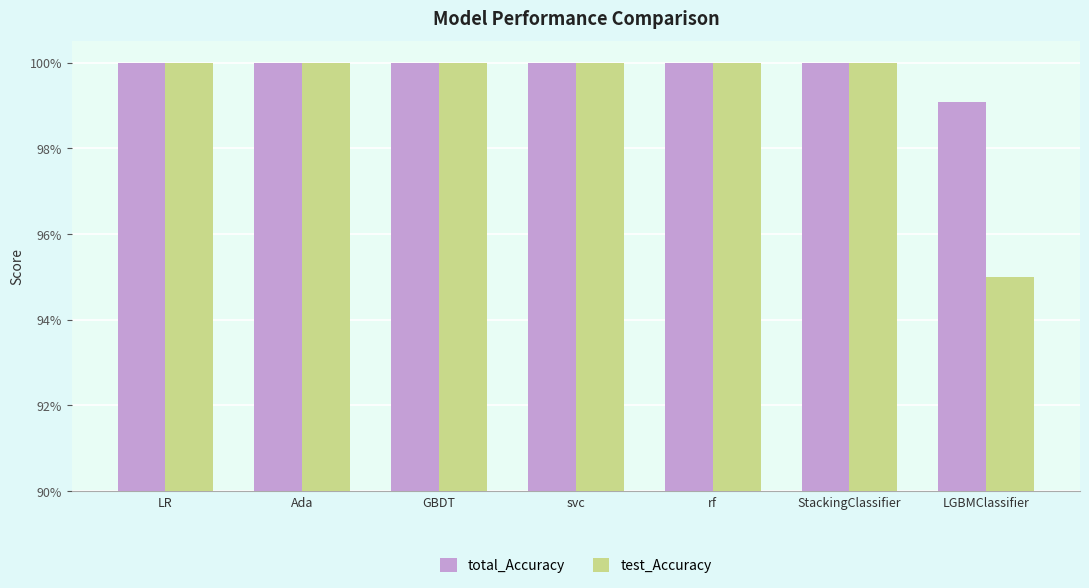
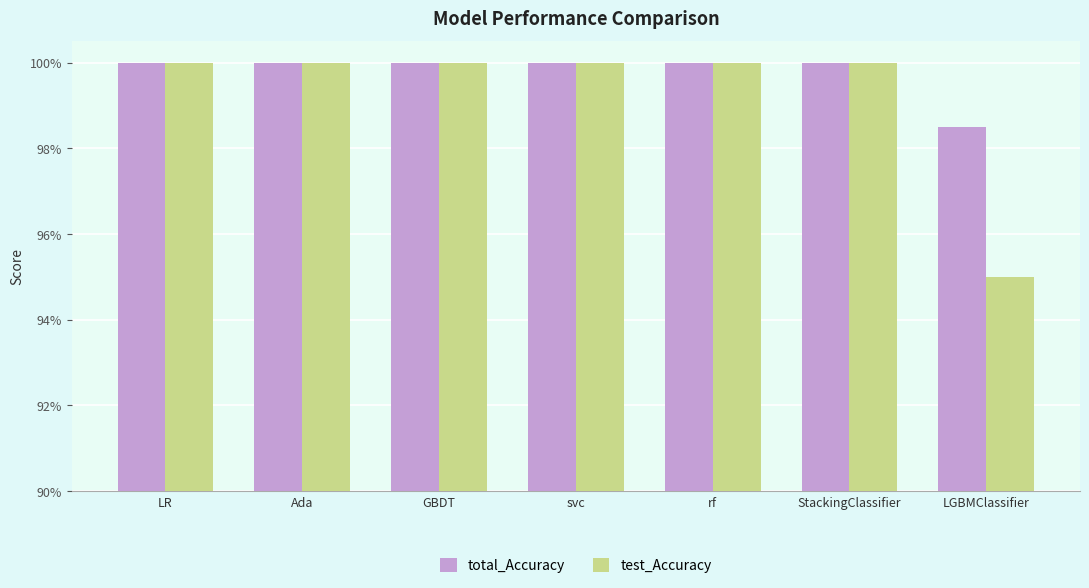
  {
    "total_Accuracy": {
      "LR": "100.0%",
      "Ada": "100.0%",
      "GBDT": "100.0%",
      "svc": "100.0%",
      "rf": "100.0%",
      "StackingClassifier": "100.0%",
-     "LGBMClassifier": "99.1%"
+     "LGBMClassifier": "98.5%"
    },
    "test_Accuracy": {
      "LR": "100.0%",
      "Ada": "100.0%",
      "GBDT": "100.0%",
      "svc": "100.0%",
      "rf": "100.0%",
      "StackingClassifier": "100.0%",
      "LGBMClassifier": "95.0%"
    }
  }
